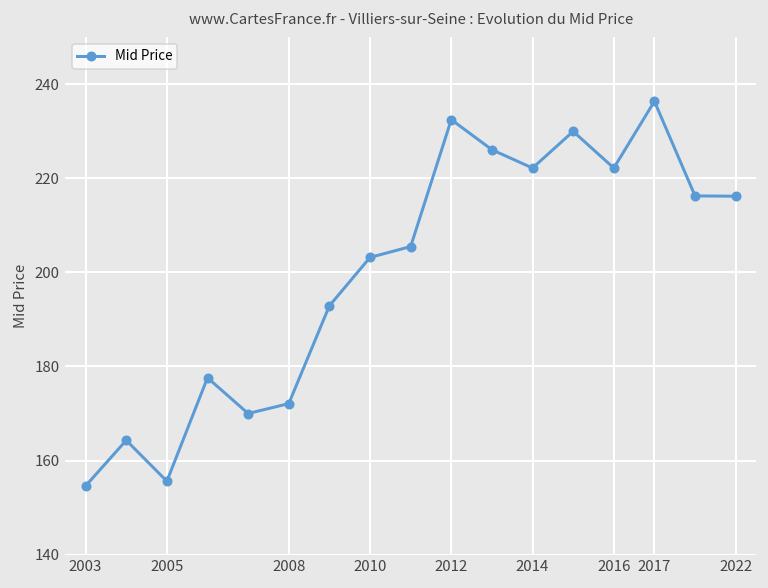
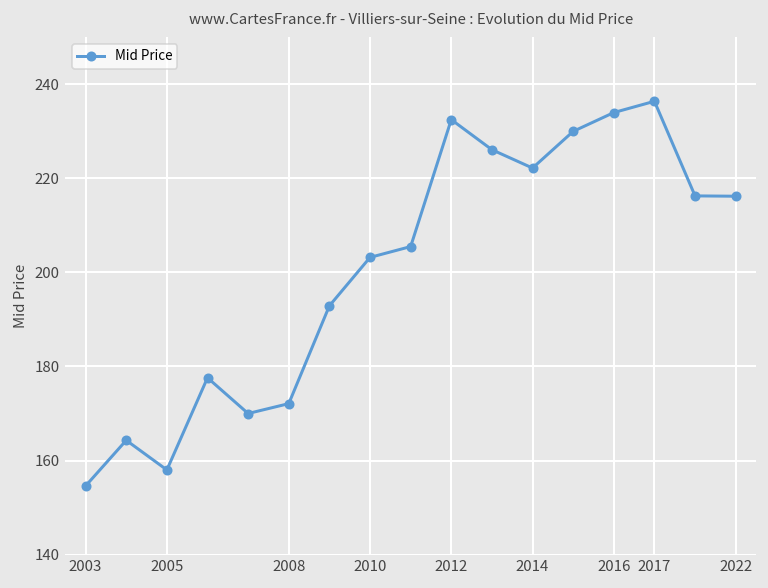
  {
    "2003": 155,
-   "2005": 156,
+   "2005": 158,
    "2008": 172,
    "2010": 203,
    "2012": 233,
    "2014": 222,
-   "2016": 222,
+   "2016": 234,
    "2017": 236,
    "2022": 216
  }
